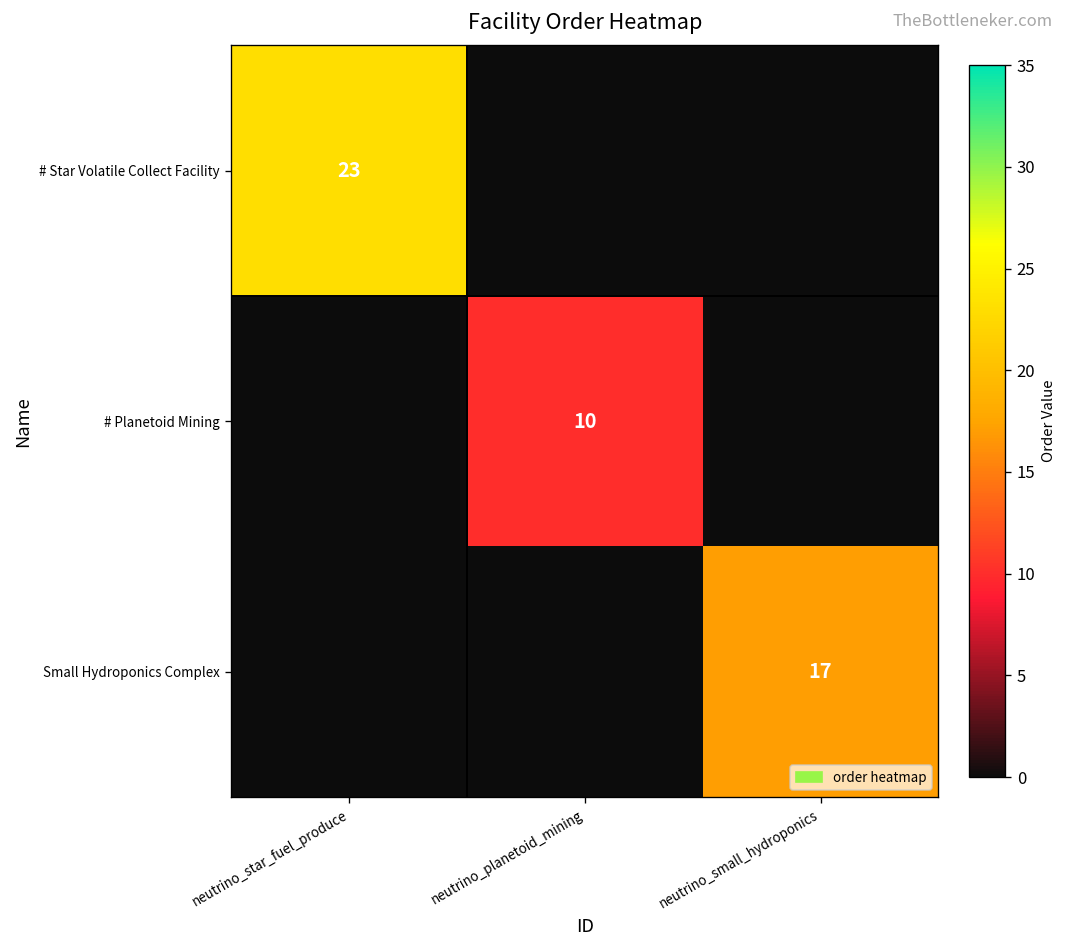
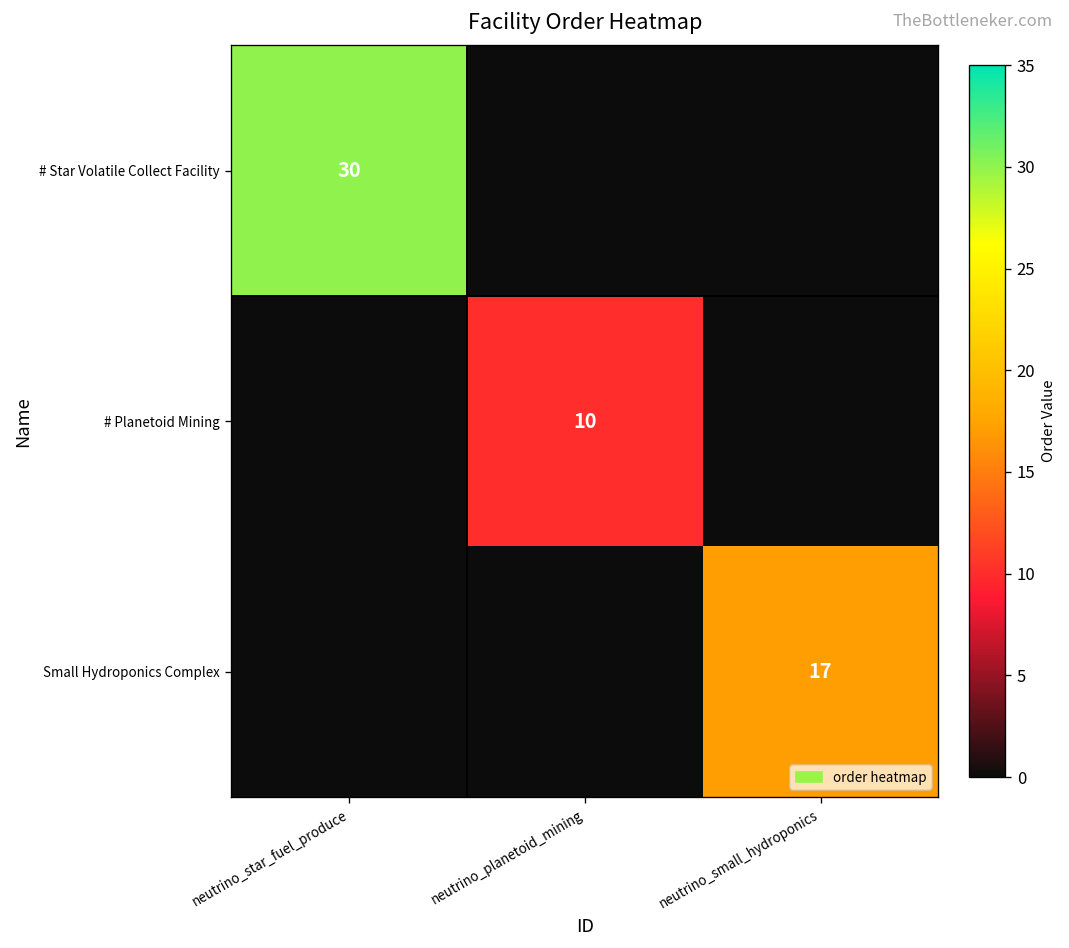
  {
    "# Star Volatile Collect Facility": {
-     "neutrino_star_fuel_produce": 23
+     "neutrino_star_fuel_produce": 30
    },
    "# Planetoid Mining": {
      "neutrino_planetoid_mining": 10
    },
    "Small Hydroponics Complex": {
      "neutrino_small_hydroponics": 17
    }
  }
